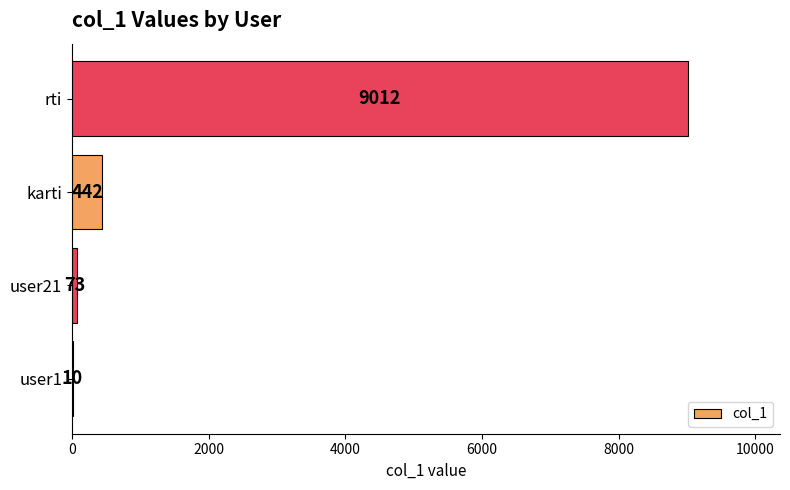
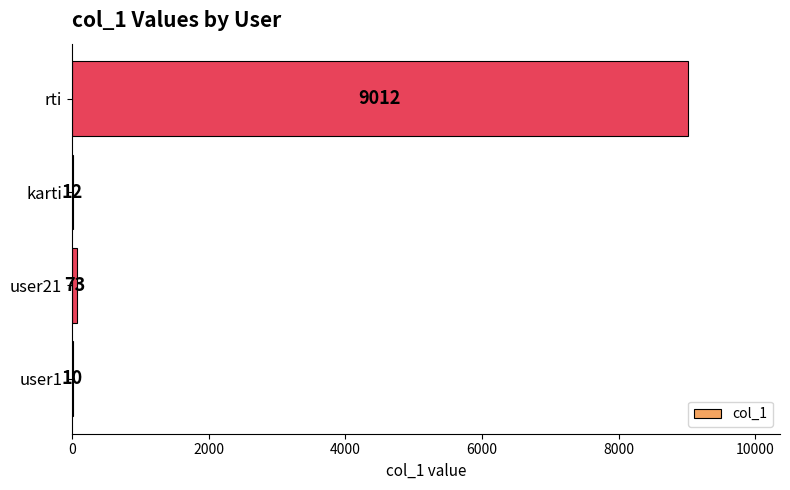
  {
    "rti": 9012,
-   "karti": 442,
+   "karti": 12,
    "user21": 73,
    "user1": 10
  }
